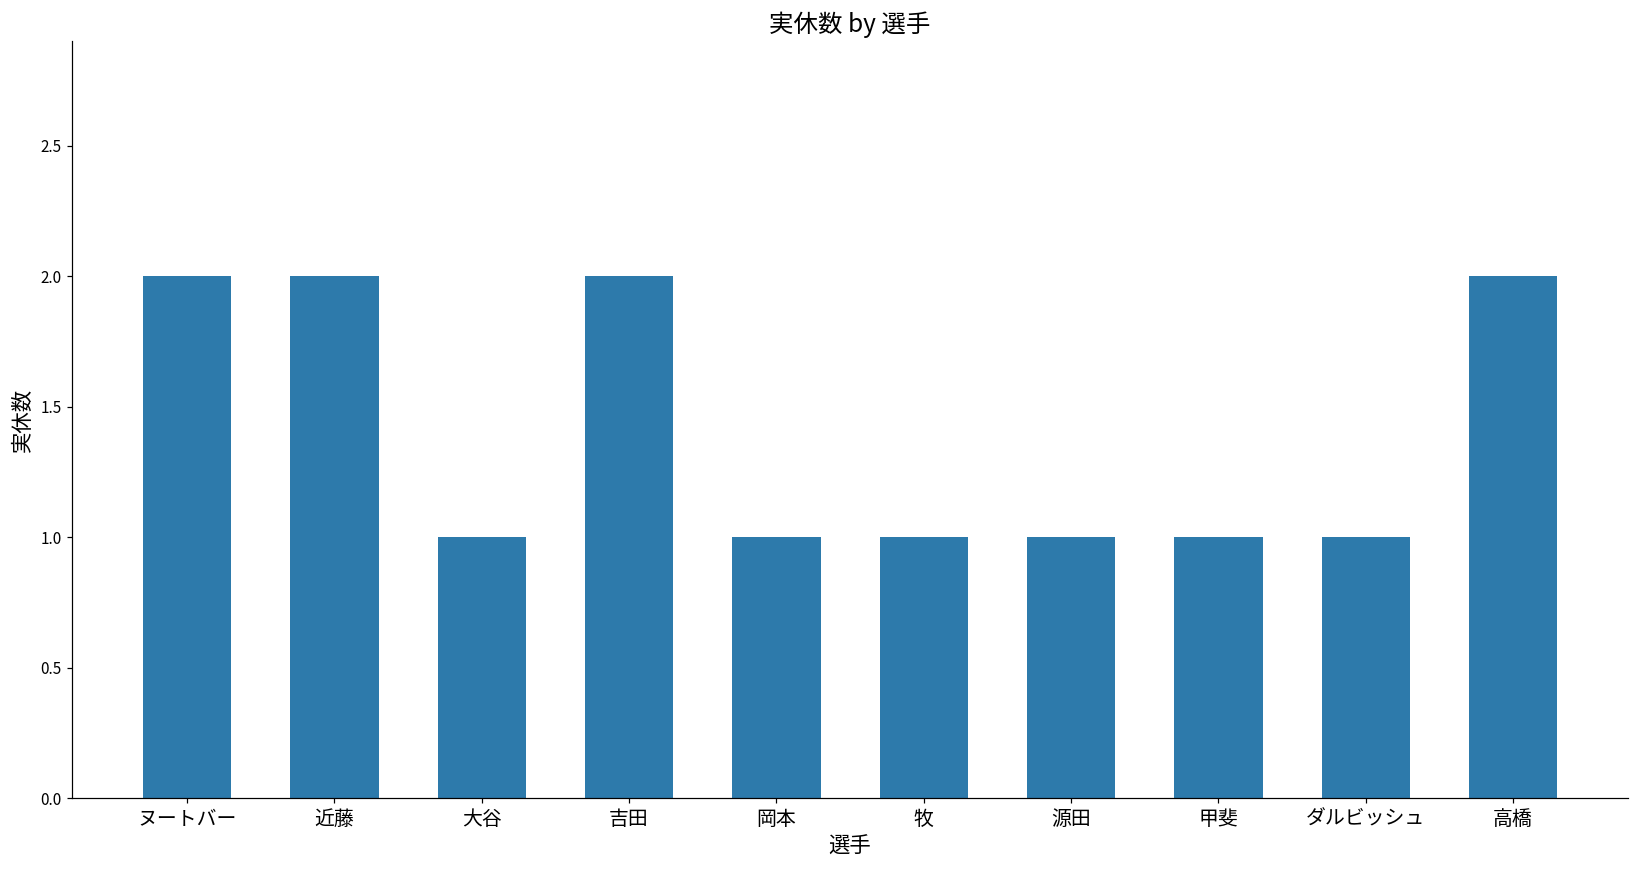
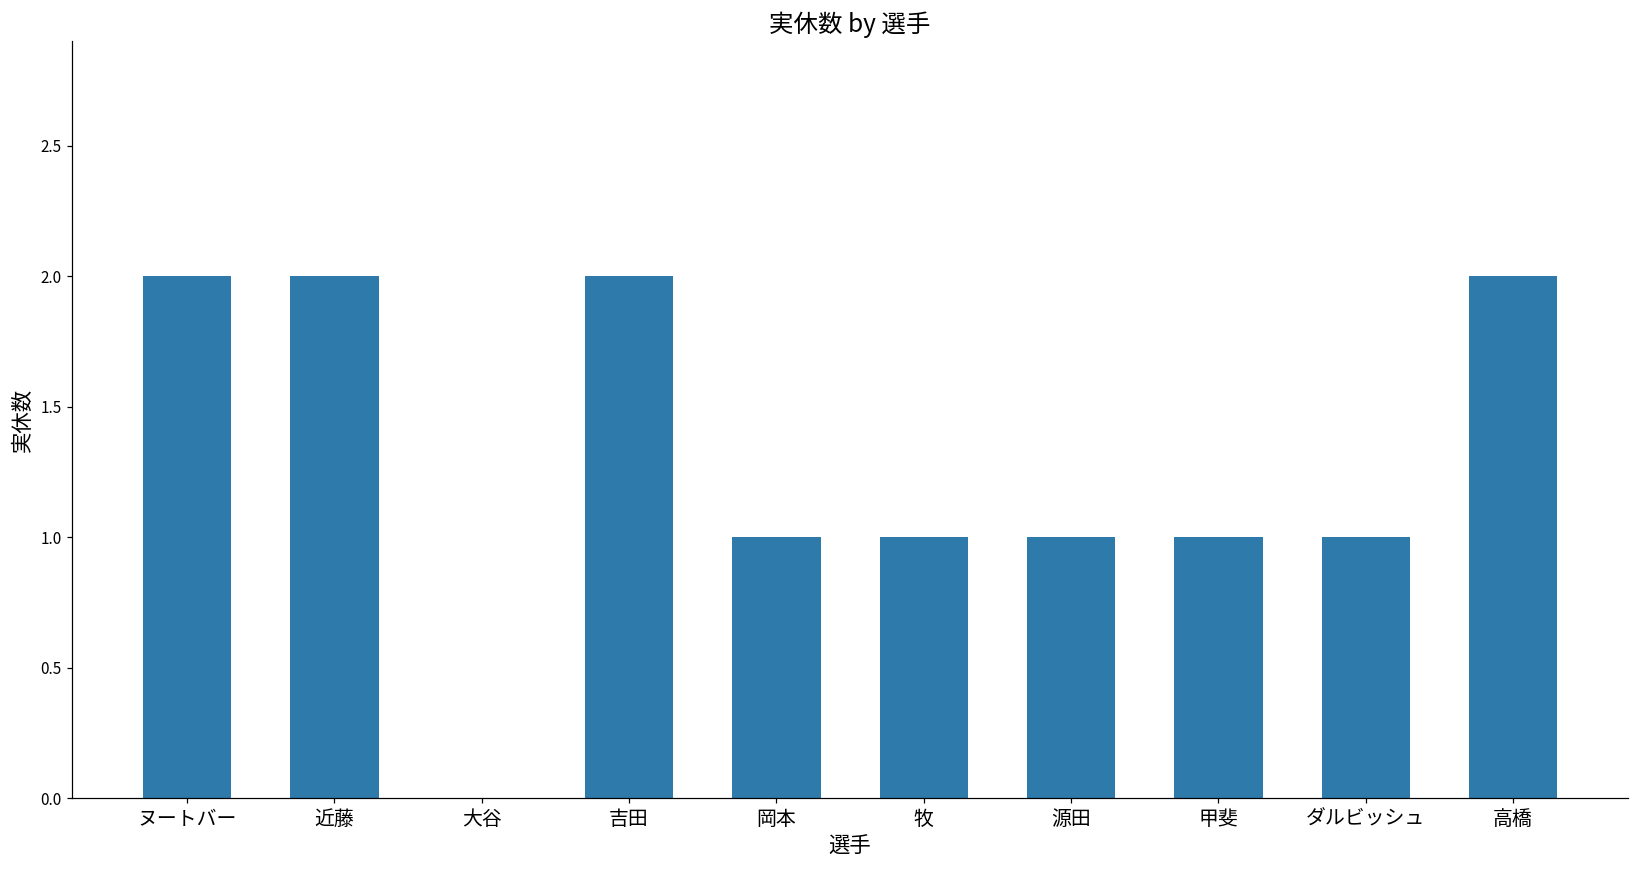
  {
    "ヌートバー": 2,
    "近藤": 2,
-   "大谷": 1,
+   "大谷": 0,
    "吉田": 2,
    "岡本": 1,
    "牧": 1,
    "源田": 1,
    "甲斐": 1,
    "ダルビッシュ": 1,
    "高橋": 2
  }
